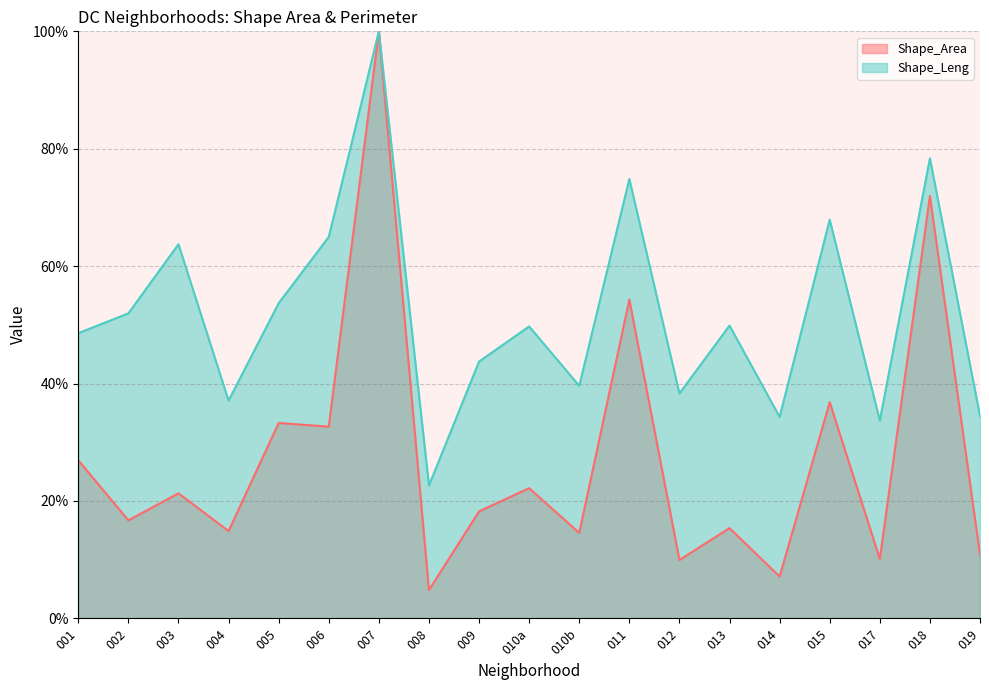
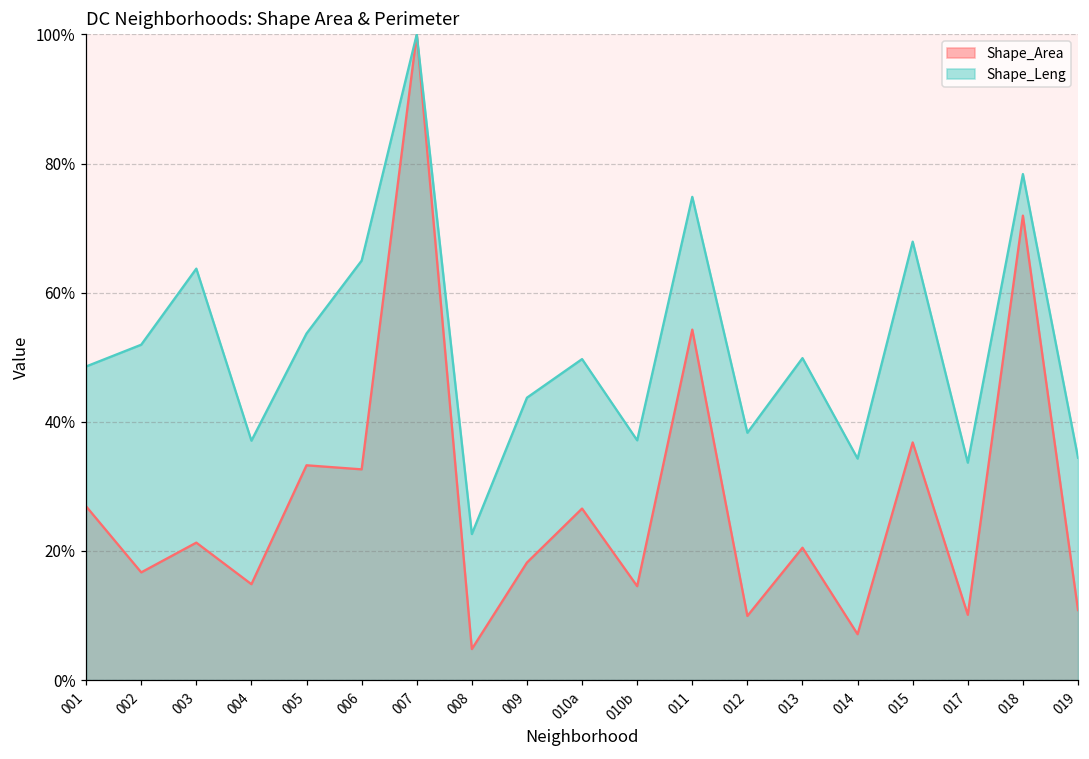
  {
    "Shape_Area": {
      "001": "27%",
      "002": "17%",
      "003": "21%",
      "004": "15%",
      "005": "33%",
      "006": "33%",
      "008": "5%",
      "009": "18%",
-     "010a": "22%",
+     "010a": "27%",
      "010b": "15%",
      "011": "54%",
      "012": "10%",
-     "013": "15%",
+     "013": "21%",
      "014": "7%",
      "015": "37%",
      "017": "10%",
      "018": "72%",
      "019": "11%"
    },
    "Shape_Leng": {
      "001": "49%",
      "002": "52%",
      "003": "64%",
      "004": "37%",
      "005": "54%",
      "006": "65%",
      "008": "23%",
      "009": "44%",
      "010a": "50%",
-     "010b": "40%",
+     "010b": "37%",
      "011": "75%",
      "012": "38%",
      "013": "50%",
      "014": "34%",
      "015": "68%",
      "017": "34%",
      "018": "78%",
      "019": "34%"
    }
  }
